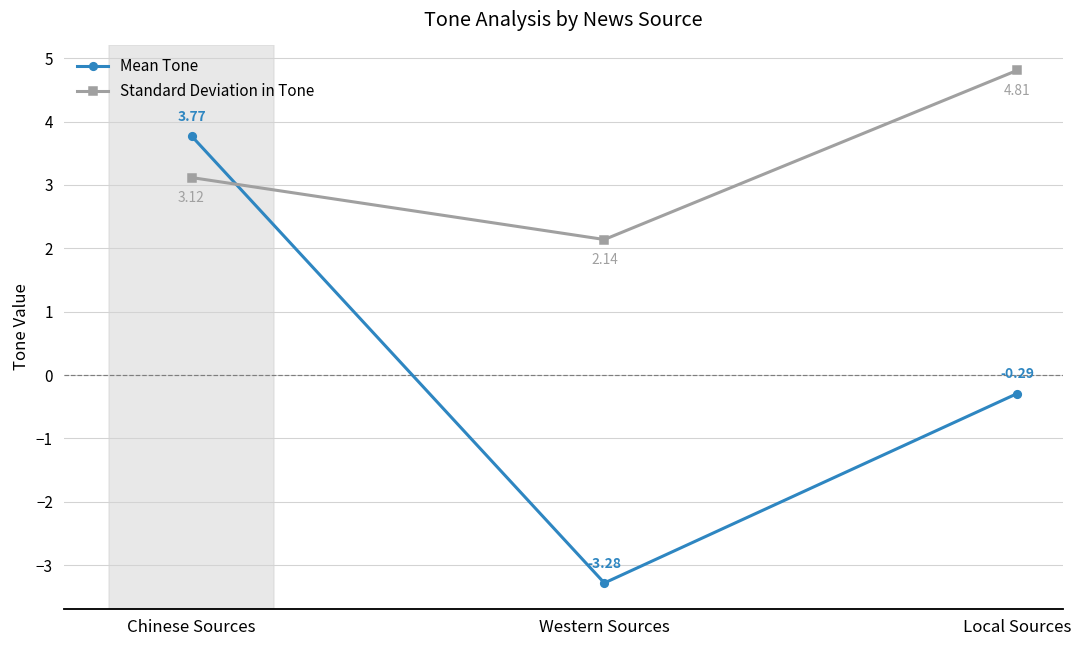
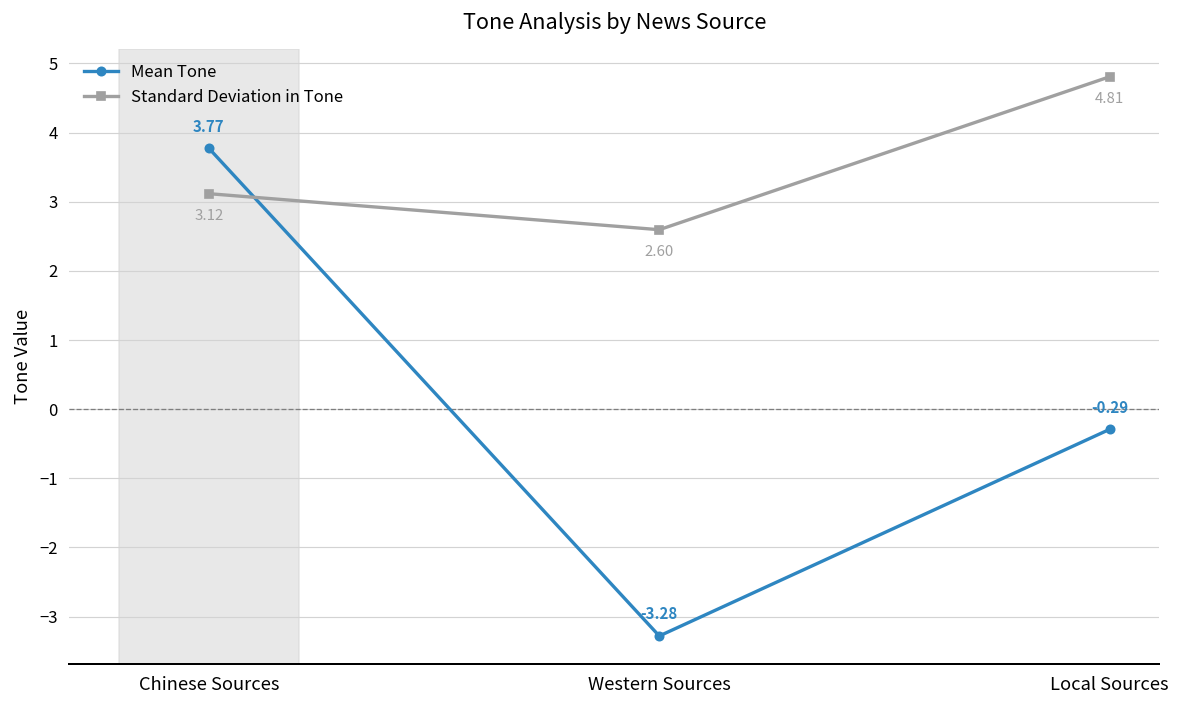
  {
    "Mean Tone": {
      "Chinese Sources": 3.77,
      "Western Sources": -3.28,
      "Local Sources": -0.29
    },
    "Standard Deviation in Tone": {
      "Chinese Sources": 3.12,
-     "Western Sources": 2.14,
+     "Western Sources": 2.60,
      "Local Sources": 4.81
    }
  }
